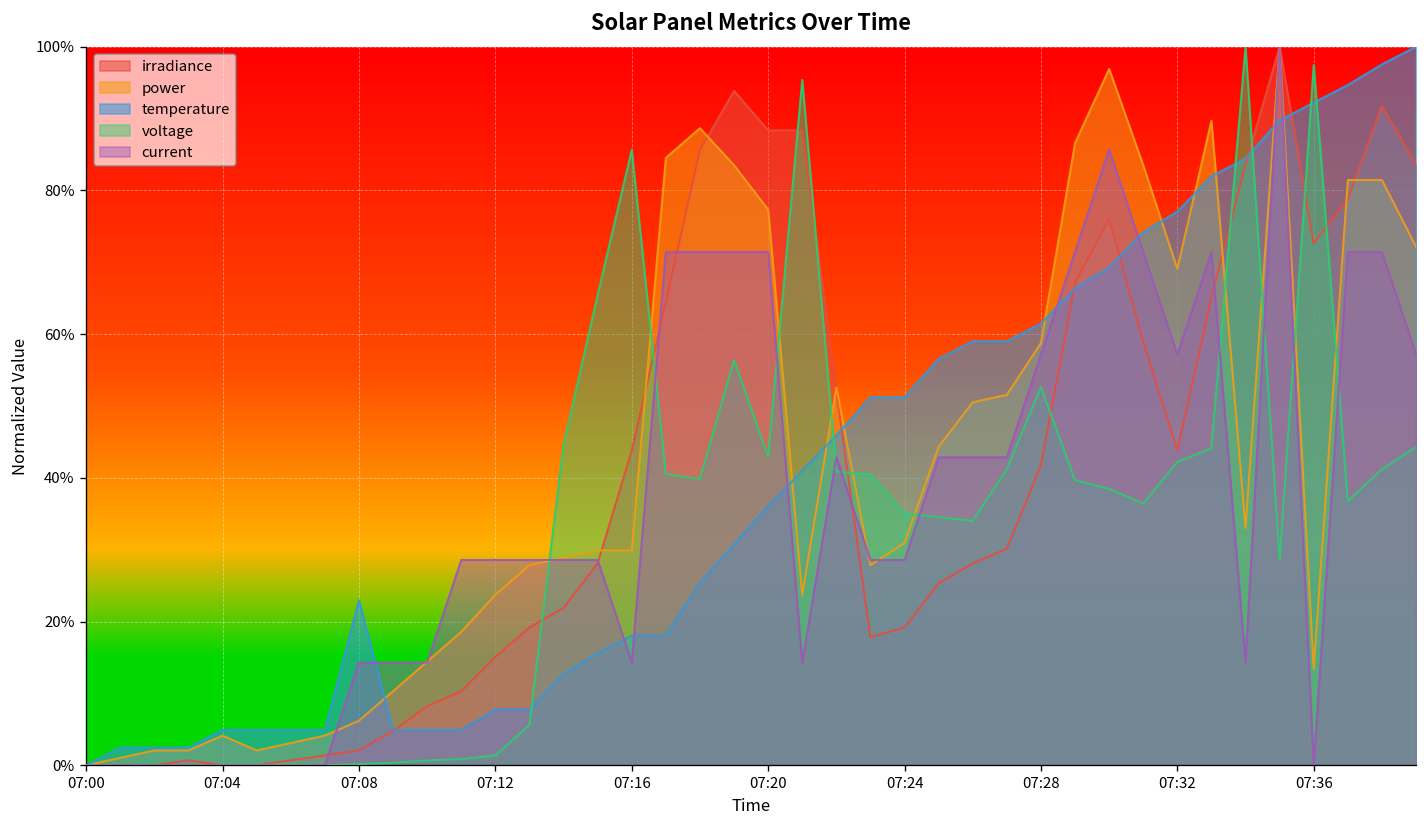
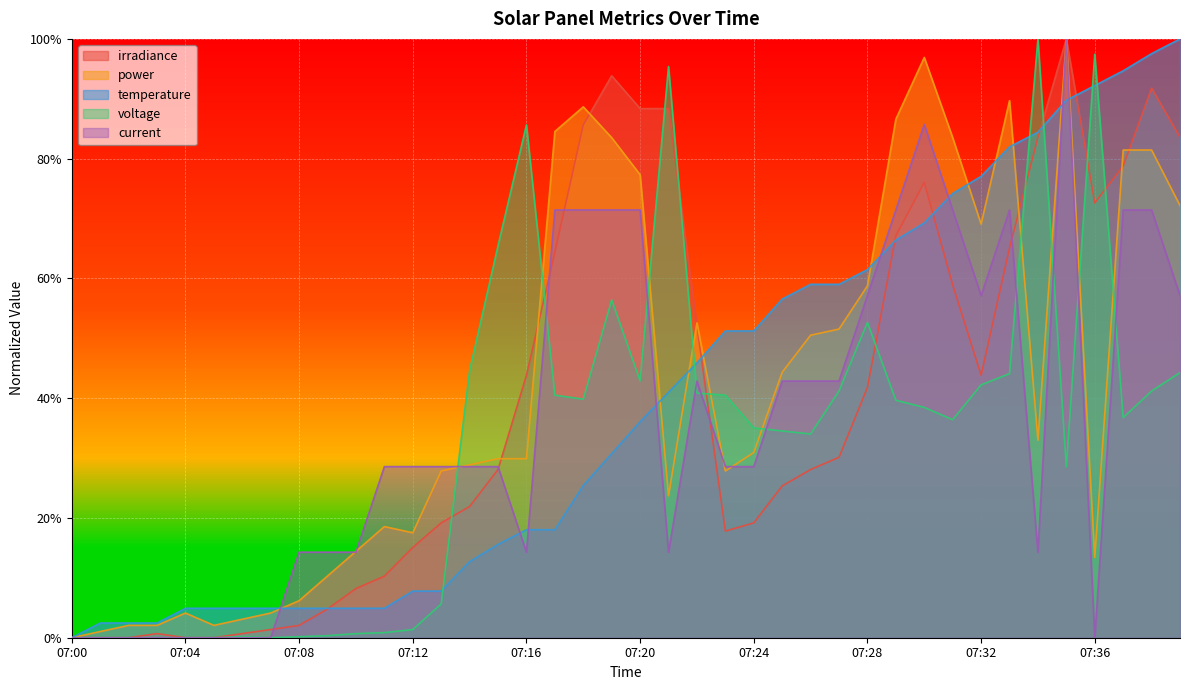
  {
    "irradiance": {
      "07:08": "2%",
      "07:12": "15%",
      "07:16": "44%",
      "07:20": "88%",
      "07:24": "19%",
      "07:28": "42%",
      "07:32": "44%",
      "07:36": "73%"
    },
    "power": {
      "07:04": "4%",
      "07:08": "6%",
-     "07:12": "24%",
+     "07:12": "18%",
      "07:16": "30%",
      "07:20": "77%",
      "07:24": "31%",
      "07:28": "59%",
      "07:32": "69%",
      "07:36": "13%"
    },
    "temperature": {
      "07:04": "5%",
-     "07:08": "23%",
+     "07:08": "5%",
      "07:12": "8%",
      "07:16": "18%",
      "07:20": "36%",
      "07:24": "51%",
      "07:28": "61%",
      "07:32": "77%",
      "07:36": "92%"
    },
    "voltage": {
      "07:08": "0%",
      "07:12": "1%",
      "07:16": "86%",
      "07:20": "43%",
      "07:24": "35%",
      "07:28": "53%",
      "07:32": "42%",
      "07:36": "97%"
    },
    "current": {
      "07:08": "14%",
      "07:12": "29%",
      "07:16": "14%",
      "07:20": "71%",
      "07:24": "29%",
      "07:28": "57%",
      "07:32": "57%",
      "07:36": "0%"
    }
  }
